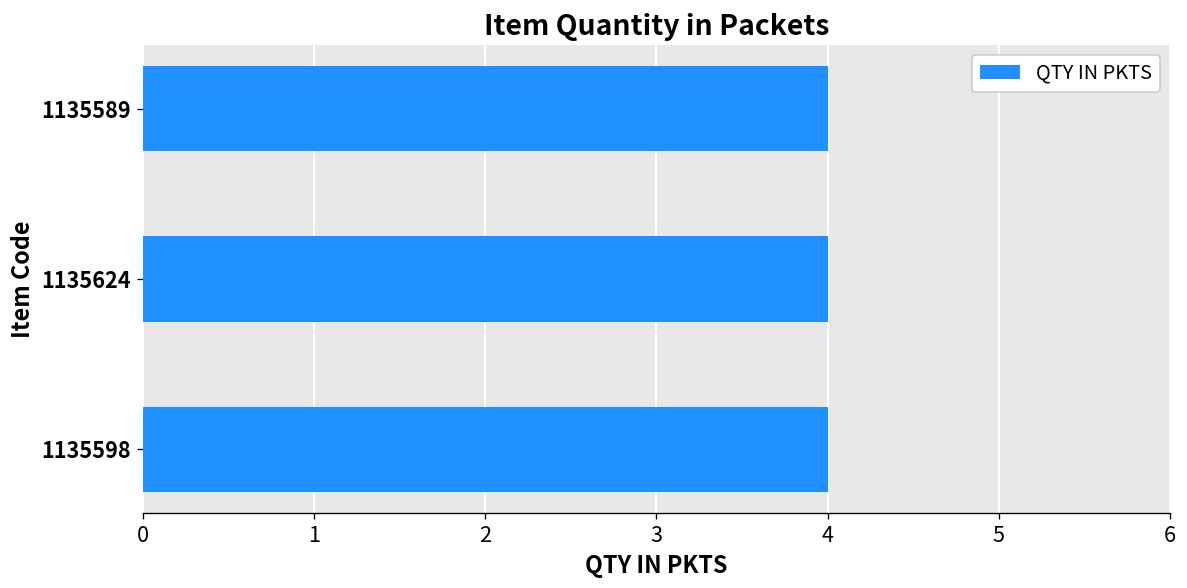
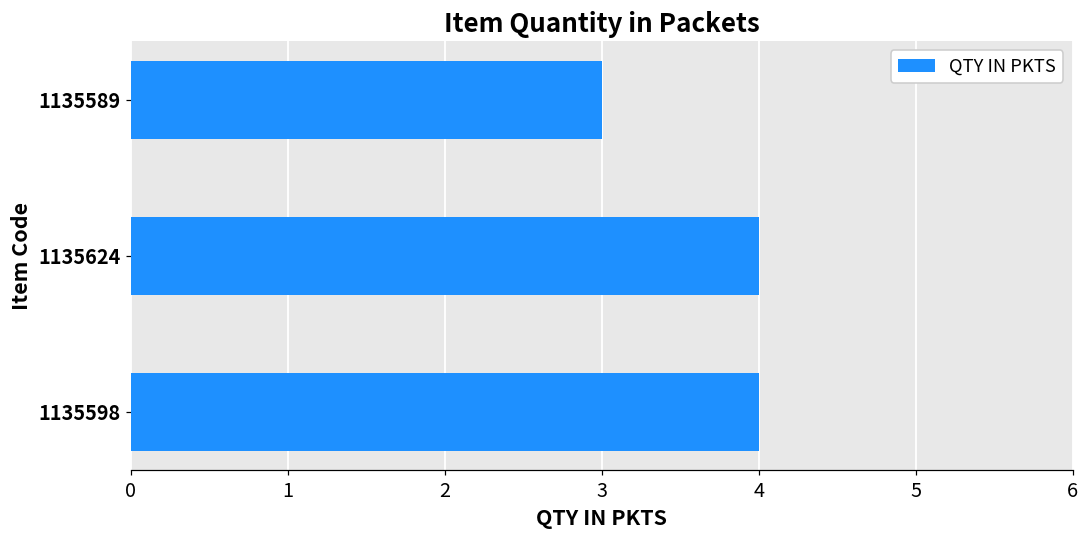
  {
-   "1135589": 4,
+   "1135589": 3,
    "1135624": 4,
    "1135598": 4
  }
